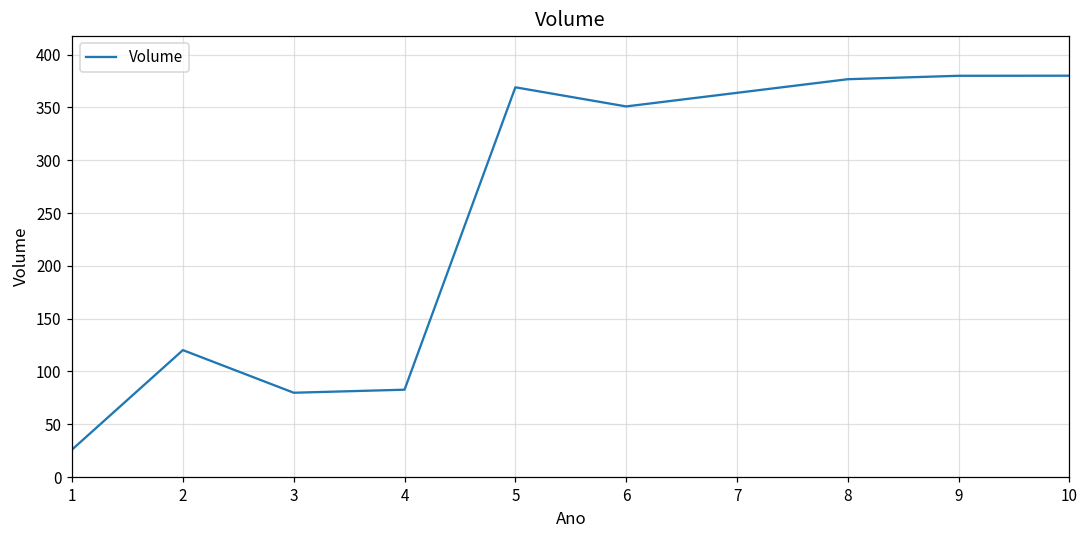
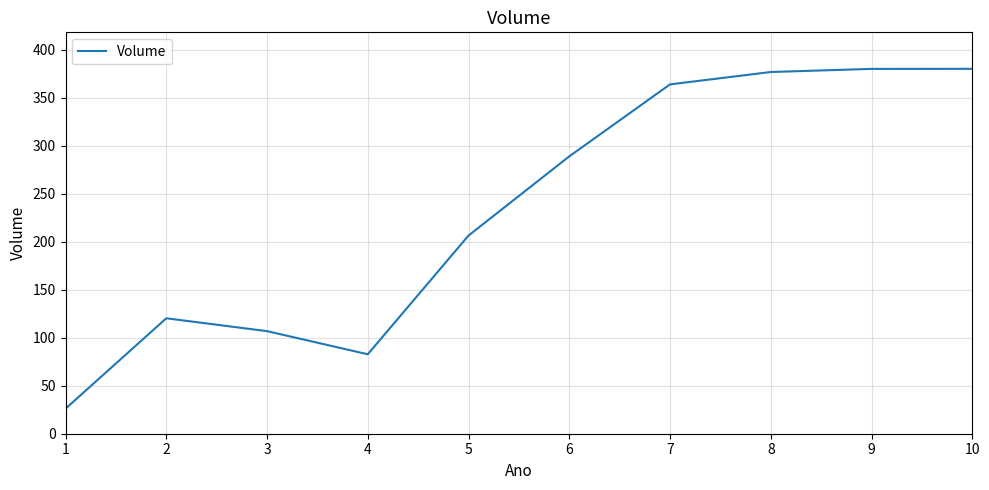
  {
    "1": 30,
    "2": 120,
-   "3": 80,
+   "3": 110,
    "4": 80,
-   "5": 370,
-   "6": 350,
+   "5": 210,
+   "6": 290,
    "7": 360,
    "8": 380,
    "9": 380,
    "10": 380
  }
